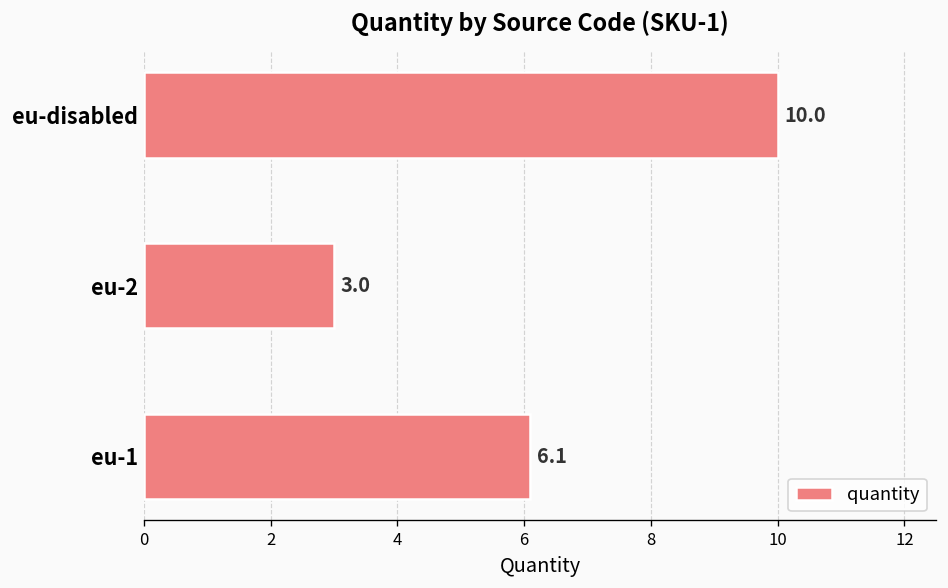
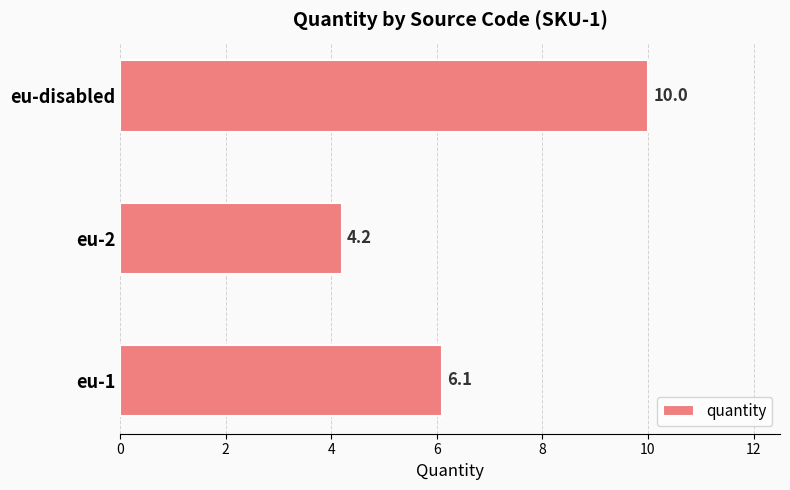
  {
    "eu-disabled": 10.0,
-   "eu-2": 3.0,
+   "eu-2": 4.2,
    "eu-1": 6.1
  }
